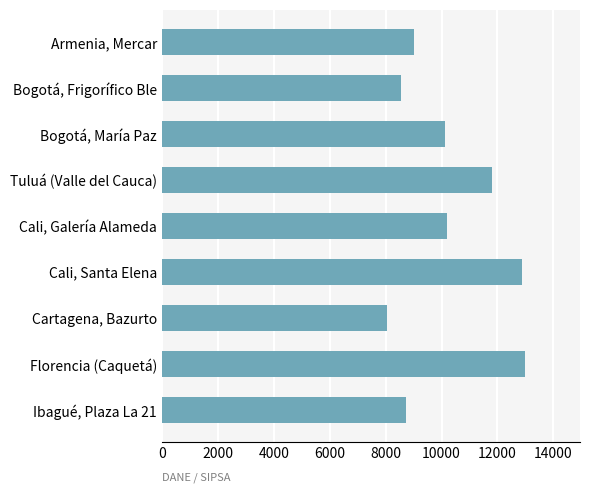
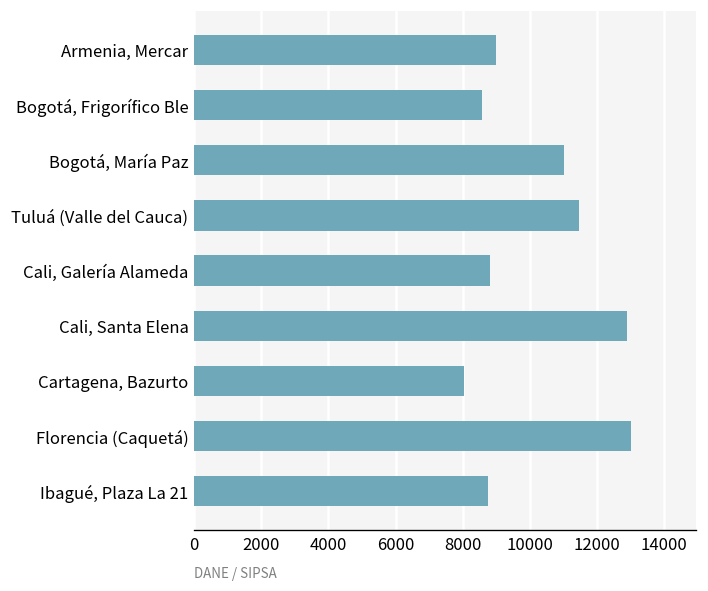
  {
    "Armenia, Mercar": 9000,
    "Bogotá, Frigorífico Ble": 8600,
-   "Bogotá, María Paz": 10100,
-   "Tuluá (Valle del Cauca)": 11800,
-   "Cali, Galería Alameda": 10200,
+   "Bogotá, María Paz": 11000,
+   "Tuluá (Valle del Cauca)": 11500,
+   "Cali, Galería Alameda": 8800,
    "Cali, Santa Elena": 12900,
    "Cartagena, Bazurto": 8100,
    "Florencia (Caquetá)": 13000,
    "Ibagué, Plaza La 21": 8700
  }
